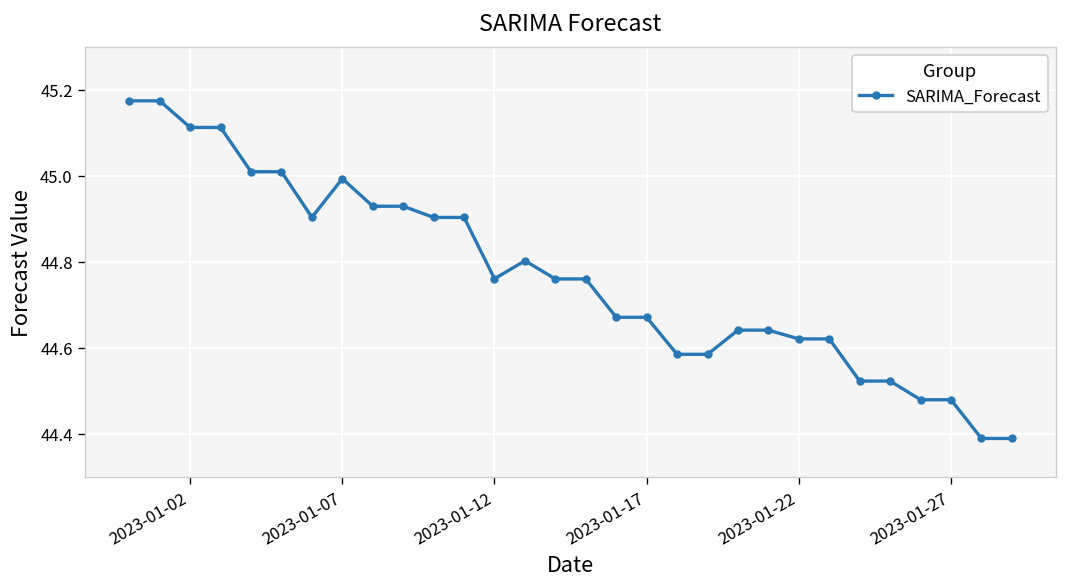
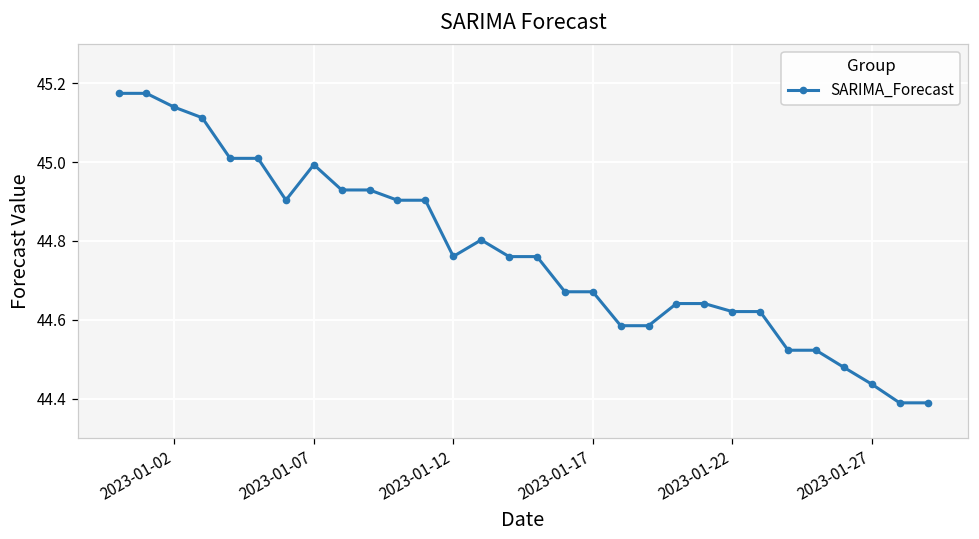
  {
-   "2023-01-02": 45.11,
+   "2023-01-02": 45.14,
    "2023-01-07": 44.99,
    "2023-01-12": 44.76,
    "2023-01-17": 44.67,
    "2023-01-22": 44.62,
-   "2023-01-27": 44.48
+   "2023-01-27": 44.44
  }
